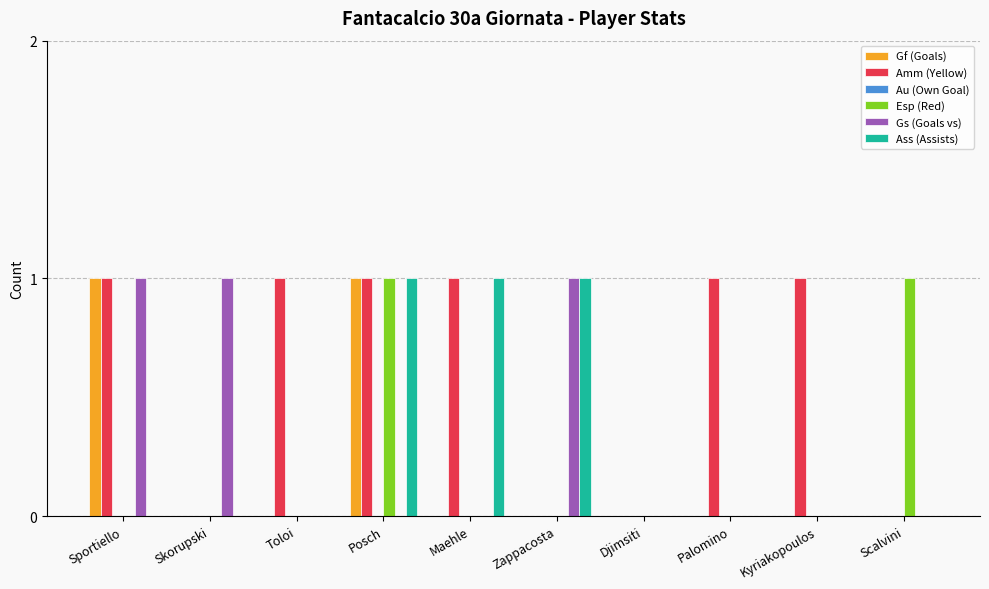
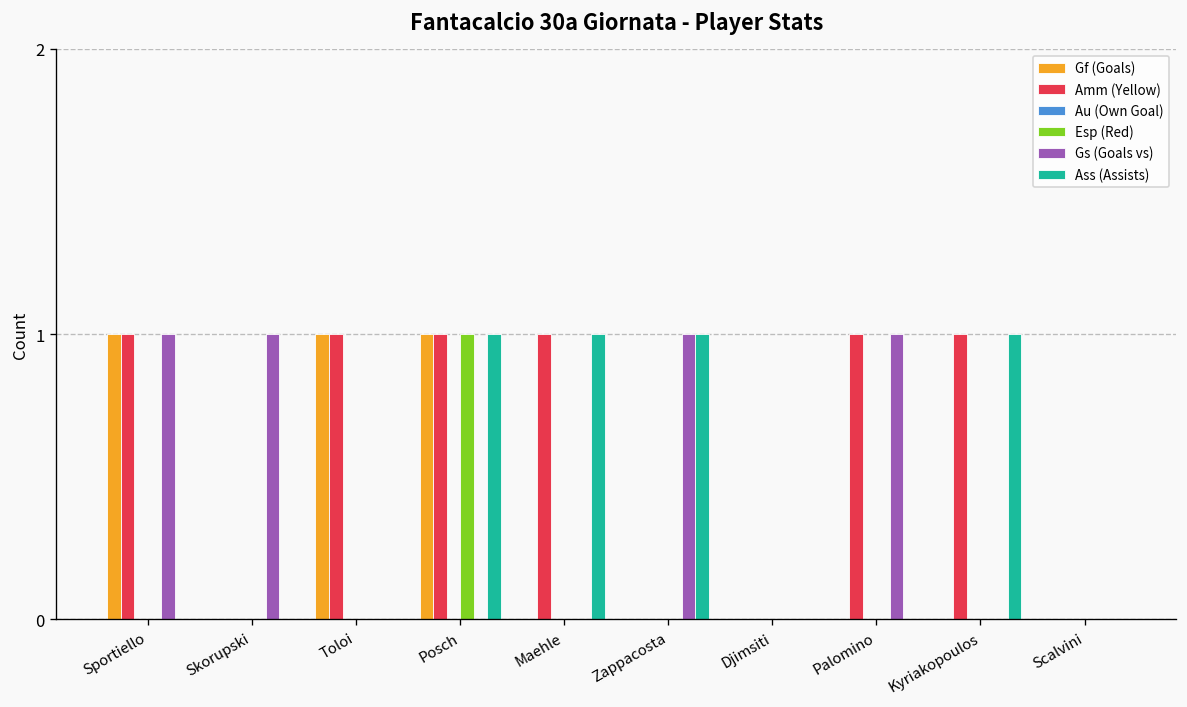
  {
    "Gf (Goals)": {
      "Sportiello": 1,
      "Skorupski": 0,
-     "Toloi": 0,
+     "Toloi": 1,
      "Posch": 1,
      "Maehle": 0,
      "Zappacosta": 0,
      "Djimsiti": 0,
      "Palomino": 0,
      "Kyriakopoulos": 0,
      "Scalvini": 0
    },
    "Amm (Yellow)": {
      "Sportiello": 1,
      "Skorupski": 0,
      "Toloi": 1,
      "Posch": 1,
      "Maehle": 1,
      "Zappacosta": 0,
      "Djimsiti": 0,
      "Palomino": 1,
      "Kyriakopoulos": 1,
      "Scalvini": 0
    },
    "Au (Own Goal)": {
      "Sportiello": 0,
      "Skorupski": 0,
      "Toloi": 0,
      "Posch": 0,
      "Maehle": 0,
      "Zappacosta": 0,
      "Djimsiti": 0,
      "Palomino": 0,
      "Kyriakopoulos": 0,
      "Scalvini": 0
    },
    "Esp (Red)": {
      "Sportiello": 0,
      "Skorupski": 0,
      "Toloi": 0,
      "Posch": 1,
      "Maehle": 0,
      "Zappacosta": 0,
      "Djimsiti": 0,
      "Palomino": 0,
      "Kyriakopoulos": 0,
-     "Scalvini": 1
+     "Scalvini": 0
    },
    "Gs (Goals vs)": {
      "Sportiello": 1,
      "Skorupski": 1,
      "Toloi": 0,
      "Posch": 0,
      "Maehle": 0,
      "Zappacosta": 1,
      "Djimsiti": 0,
-     "Palomino": 0,
+     "Palomino": 1,
      "Kyriakopoulos": 0,
      "Scalvini": 0
    },
    "Ass (Assists)": {
      "Sportiello": 0,
      "Skorupski": 0,
      "Toloi": 0,
      "Posch": 1,
      "Maehle": 1,
      "Zappacosta": 1,
      "Djimsiti": 0,
      "Palomino": 0,
-     "Kyriakopoulos": 0,
+     "Kyriakopoulos": 1,
      "Scalvini": 0
    }
  }
